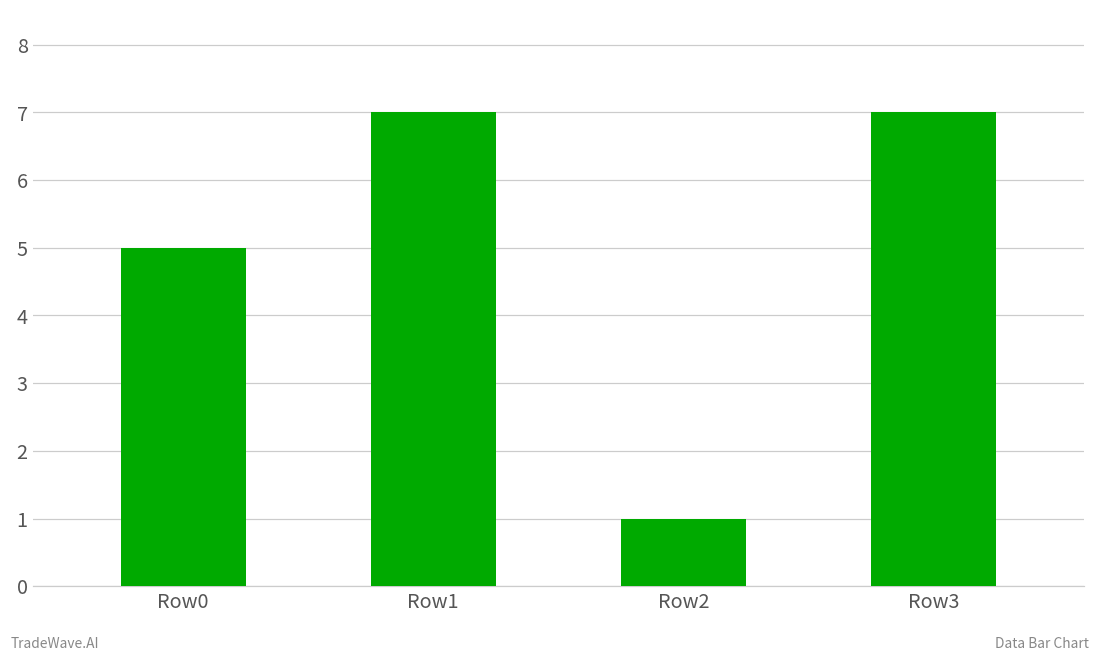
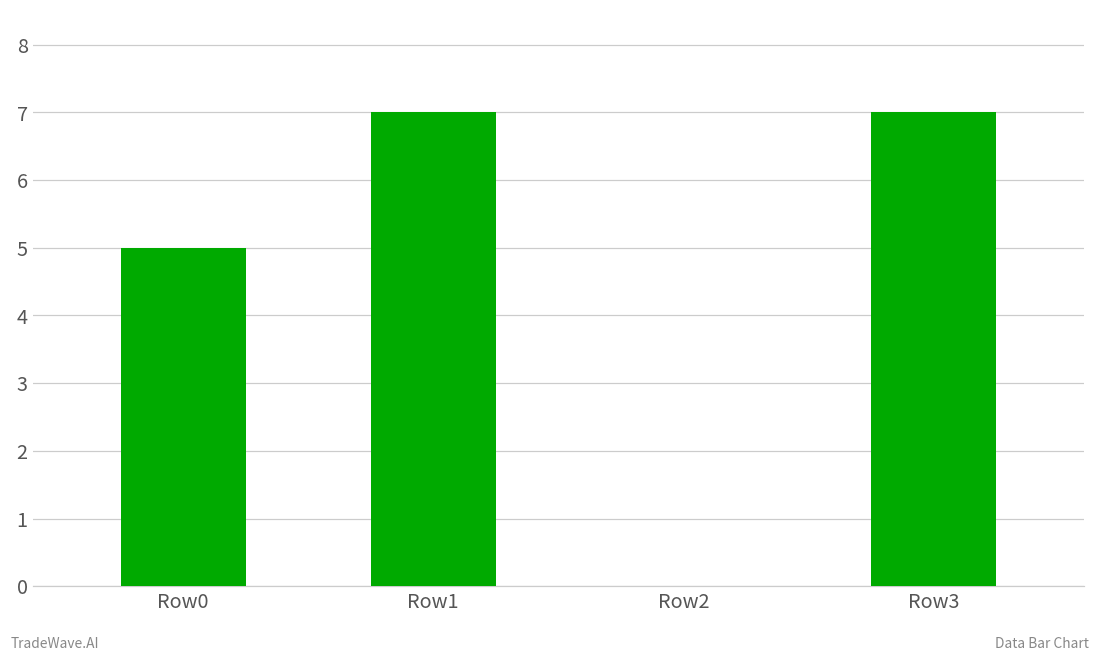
  {
    "Row0": 5,
    "Row1": 7,
-   "Row2": 1,
+   "Row2": 0,
    "Row3": 7
  }
